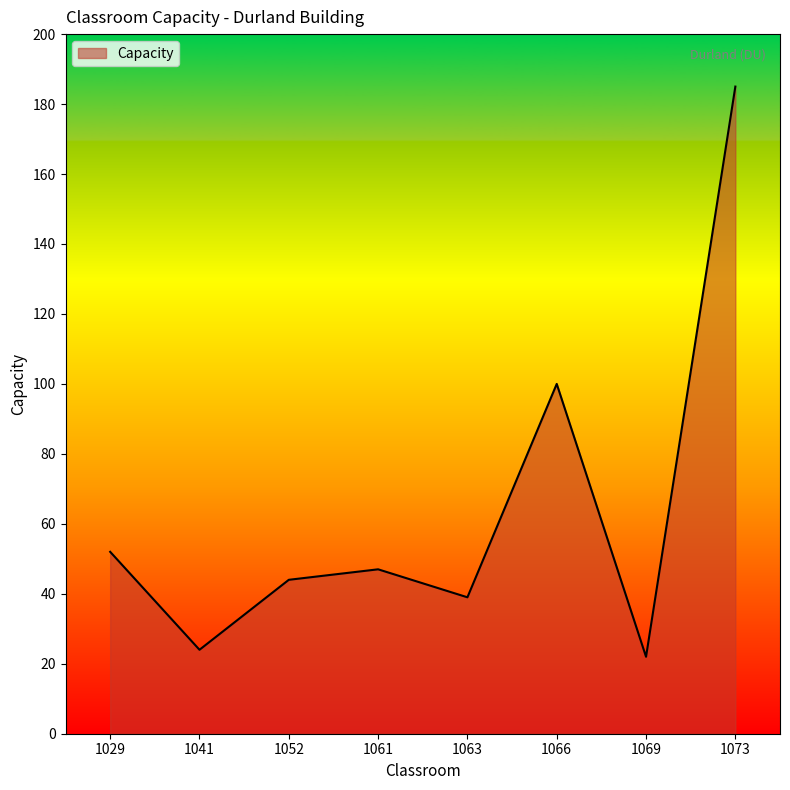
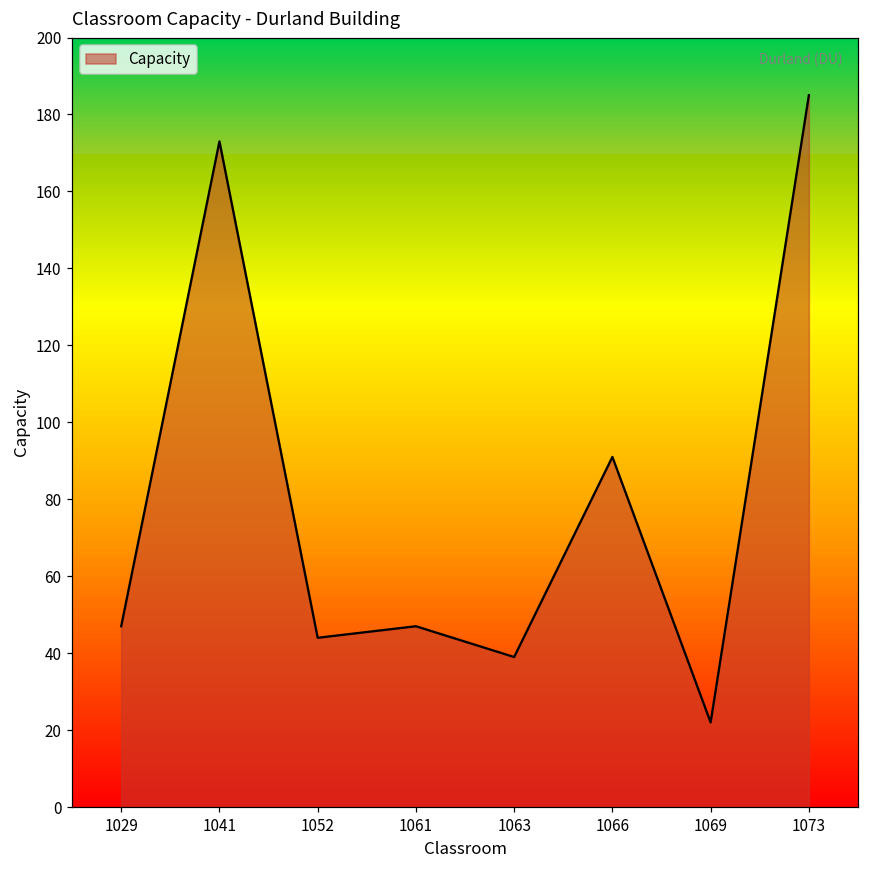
  {
-   "1029": 52,
-   "1041": 24,
+   "1029": 47,
+   "1041": 173,
    "1052": 44,
    "1061": 47,
    "1063": 39,
-   "1066": 100,
+   "1066": 91,
    "1069": 22,
    "1073": 185
  }
